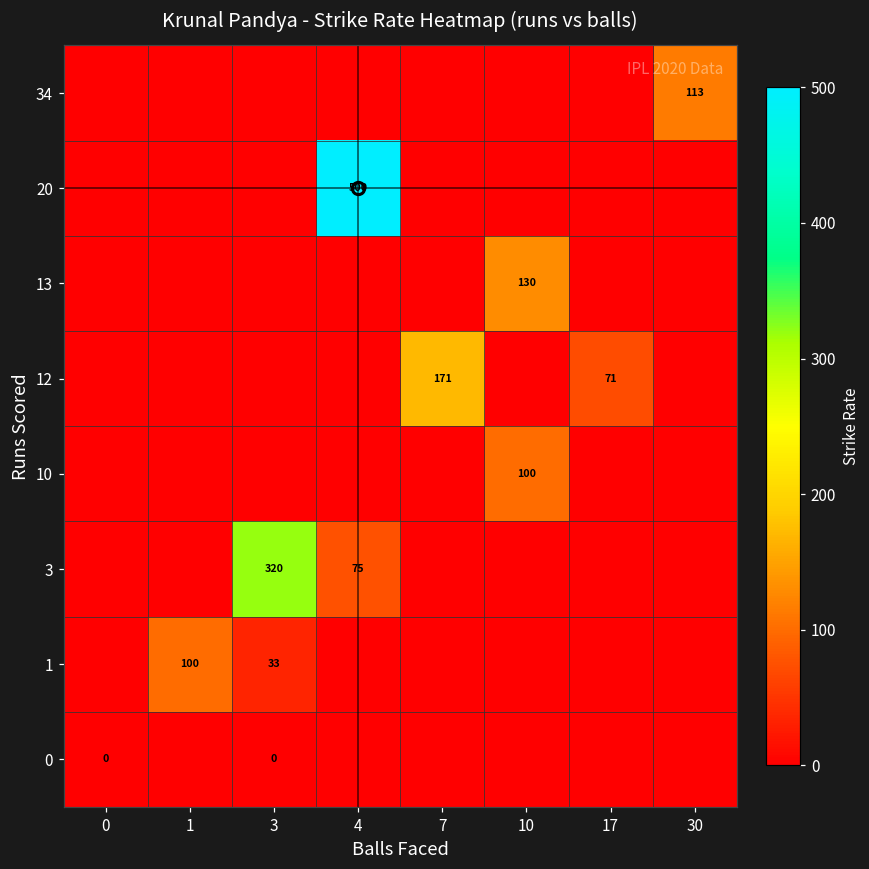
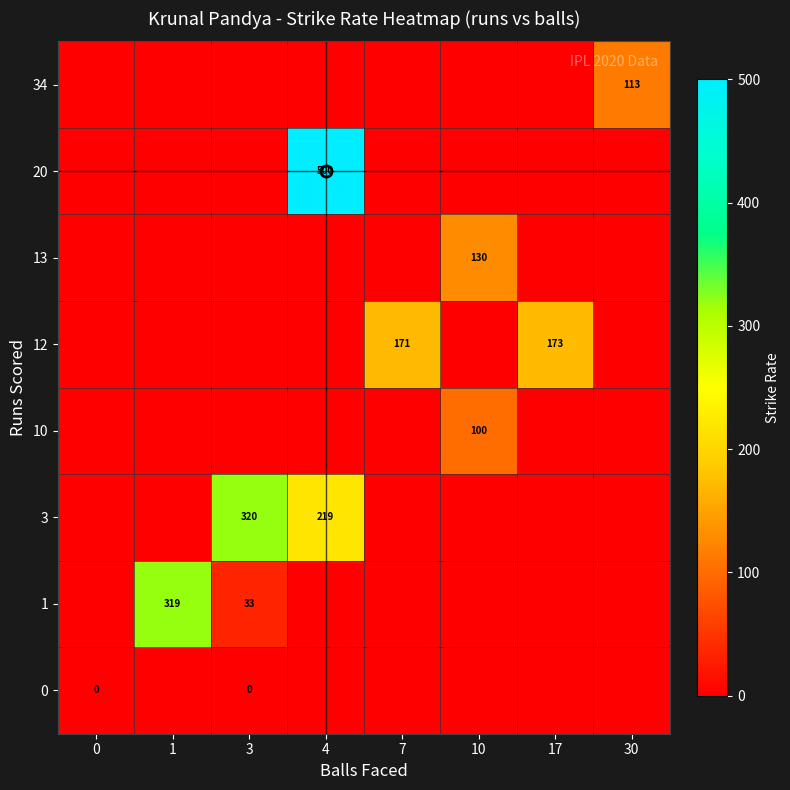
  {
    "13": {
      "10": 130
    },
    "12": {
      "7": 171,
-     "17": 71
+     "17": 173
    },
    "10": {
      "10": 100
    },
    "3": {
      "3": 320,
-     "4": 75
+     "4": 219
    },
    "1": {
-     "1": 100,
+     "1": 319,
      "3": 33
    },
    "0": {
      "0": 0,
      "3": 0
    }
  }
